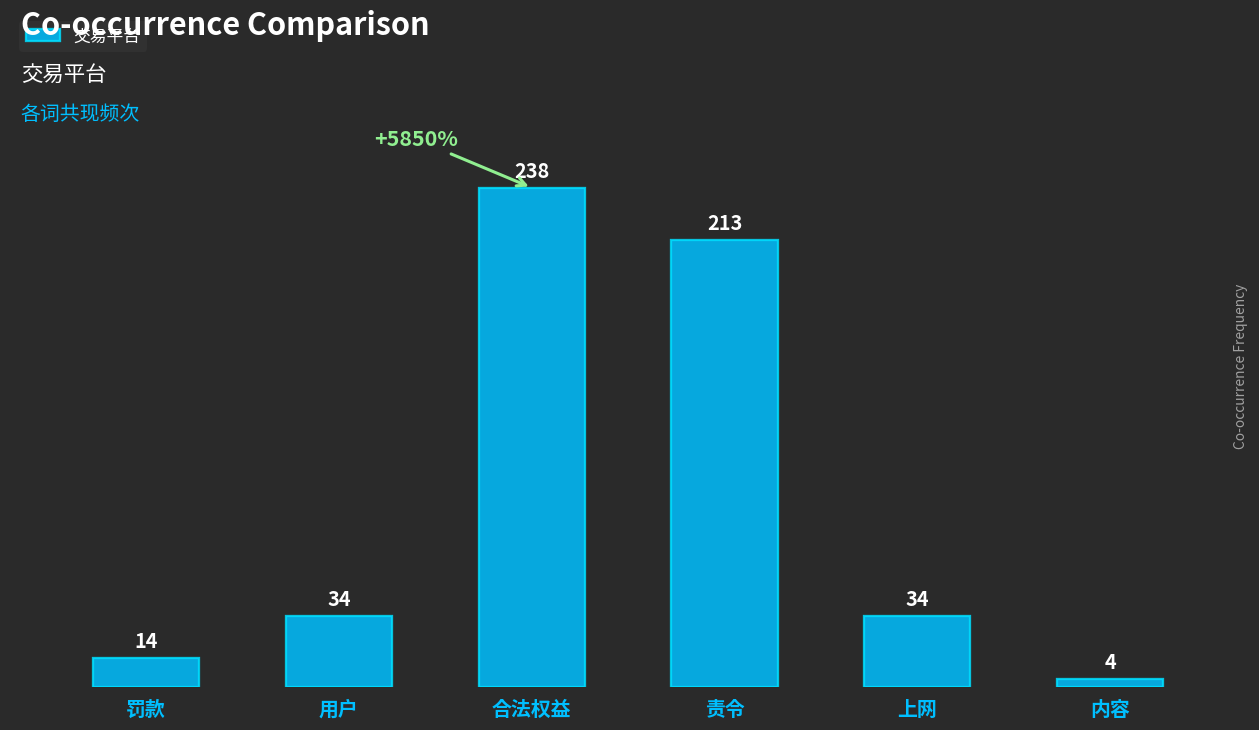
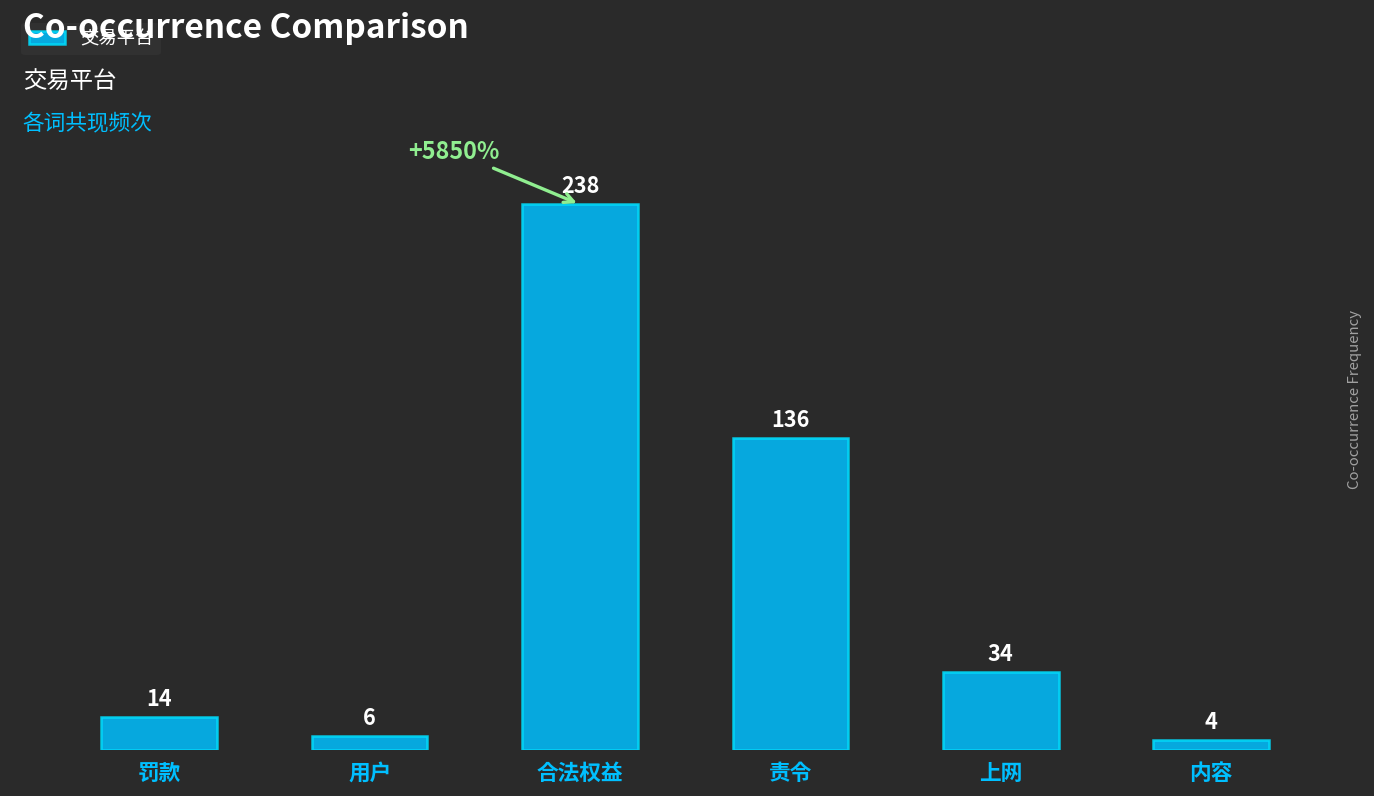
  {
    "罚款": 14,
-   "用户": 34,
-   "责令": 213,
+   "用户": 6,
+   "责令": 136,
    "上网": 34,
    "内容": 4
  }
